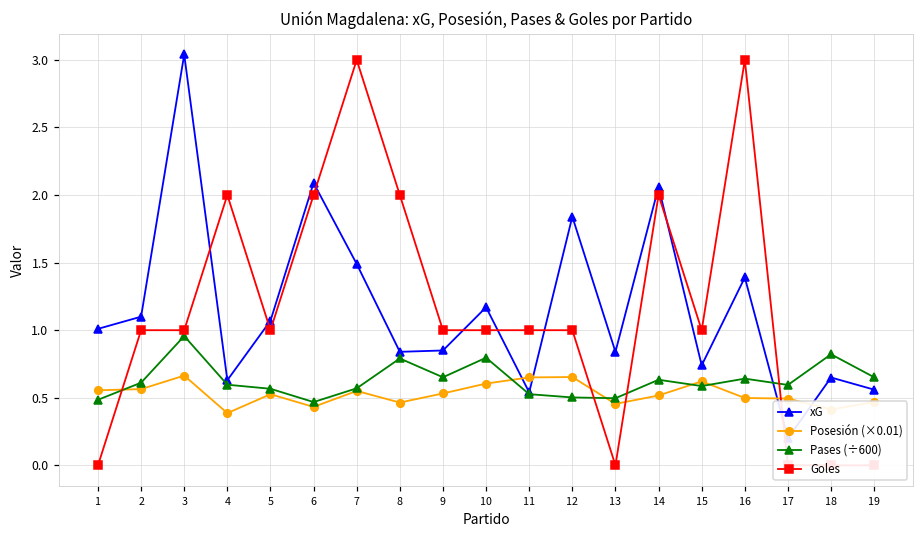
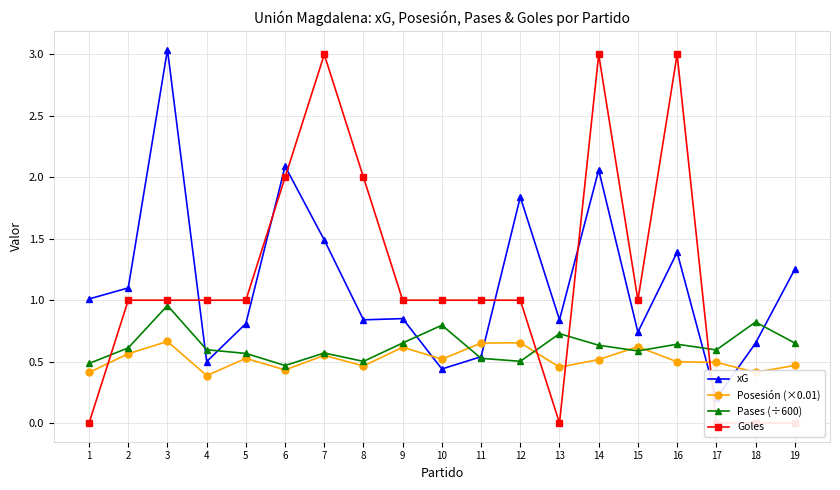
  {
    "xG": {
      "1": 1.01,
      "2": 1.10,
      "3": 3.04,
-     "4": 0.63,
-     "5": 1.07,
+     "4": 0.50,
+     "5": 0.81,
      "6": 2.09,
      "7": 1.49,
      "8": 0.84,
      "9": 0.85,
-     "10": 1.17,
+     "10": 0.44,
      "12": 1.84,
      "13": 0.84,
      "14": 2.06,
      "15": 0.74,
      "16": 1.39,
      "18": 0.65,
-     "19": 0.56
+     "19": 1.25
    },
    "Posesión (×0.01)": {
-     "1": 0.56,
+     "1": 0.41,
      "2": 0.56,
      "3": 0.66,
      "4": 0.39,
      "5": 0.53,
      "6": 0.43,
      "8": 0.46,
-     "9": 0.53,
-     "10": 0.61,
+     "9": 0.62,
+     "10": 0.52,
      "11": 0.65,
      "12": 0.65,
      "13": 0.45,
      "14": 0.52,
      "15": 0.62,
      "16": 0.50,
      "17": 0.49,
      "19": 0.47
    },
    "Pases (÷600)": {
      "1": 0.49,
      "2": 0.61,
      "3": 0.96,
      "4": 0.60,
      "5": 0.57,
      "6": 0.47,
-     "8": 0.79,
+     "8": 0.50,
      "9": 0.65,
      "10": 0.80,
      "12": 0.50,
-     "13": 0.50,
+     "13": 0.73,
      "14": 0.63,
      "15": 0.59,
      "16": 0.64,
      "17": 0.60,
      "18": 0.82,
      "19": 0.65
    },
    "Goles": {
      "1": 0,
      "2": 1,
      "3": 1,
-     "4": 2,
+     "4": 1,
      "5": 1,
      "6": 2,
      "7": 3,
      "8": 2,
      "9": 1,
      "10": 1,
      "11": 1,
      "12": 1,
      "13": 0,
-     "14": 2,
+     "14": 3,
      "15": 1,
      "16": 3
    }
  }
